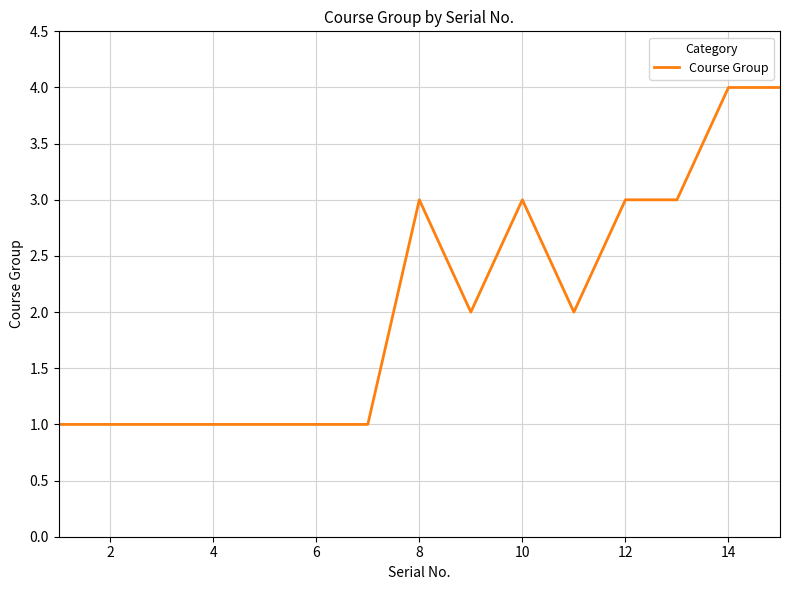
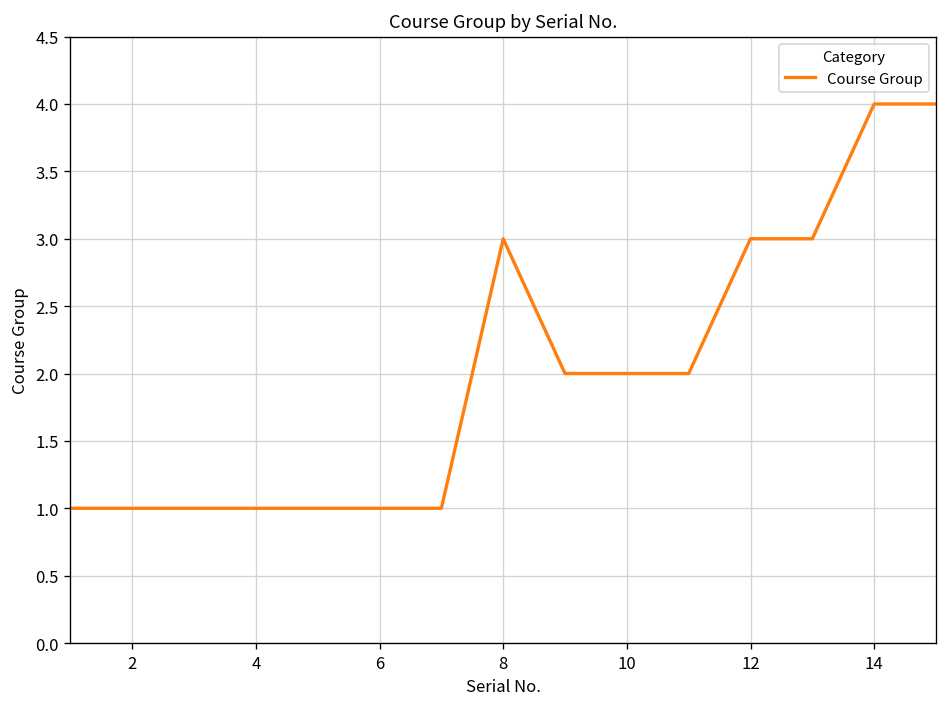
  {
    "2": 1,
    "4": 1,
    "6": 1,
    "8": 3,
-   "10": 3,
+   "10": 2,
    "12": 3,
    "14": 4
  }
